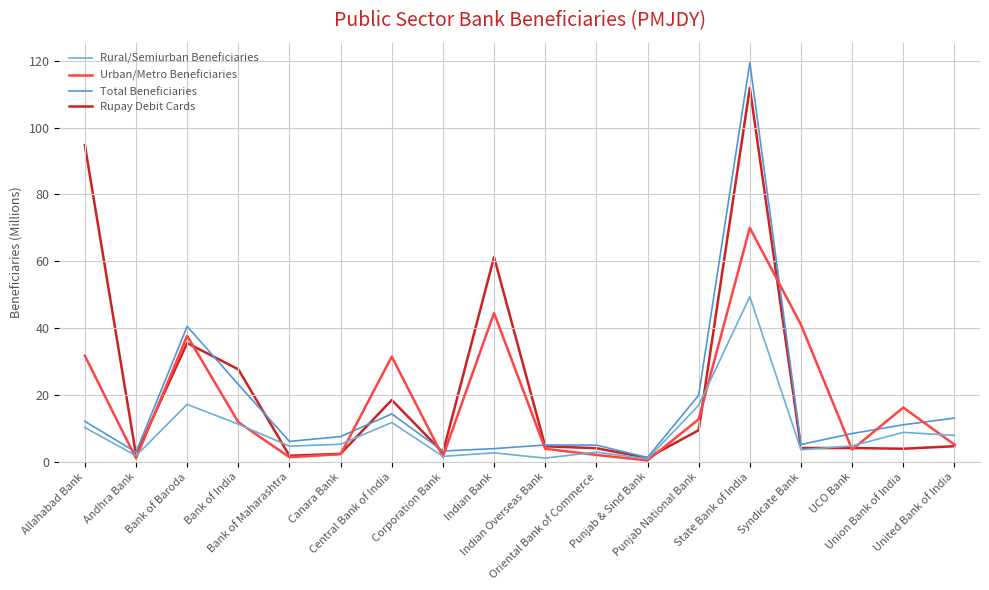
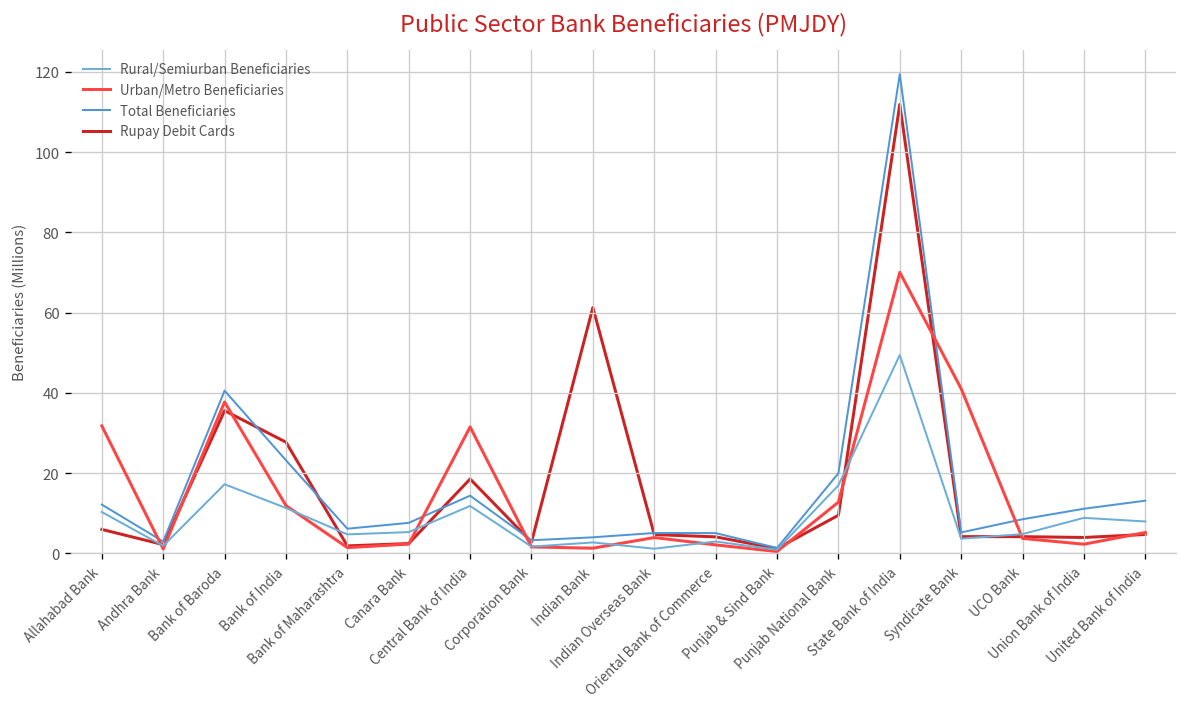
  {
    "Urban/Metro Beneficiaries": {
      "Allahabad Bank": 32,
      "Andhra Bank": 1,
      "Bank of Baroda": 38,
      "Central Bank of India": 31,
-     "Indian Bank": 45,
+     "Indian Bank": 1,
      "Oriental Bank of Commerce": 2,
      "Punjab National Bank": 13,
      "State Bank of India": 70,
      "Syndicate Bank": 41,
-     "Union Bank of India": 16
+     "Union Bank of India": 2
    },
    "Rupay Debit Cards": {
-     "Allahabad Bank": 95,
+     "Allahabad Bank": 6,
      "Bank of Baroda": 36,
      "Bank of India": 28,
      "Central Bank of India": 19,
      "Indian Bank": 61,
      "Oriental Bank of Commerce": 4,
      "Punjab National Bank": 9,
      "State Bank of India": 112,
      "Union Bank of India": 4
    }
  }
